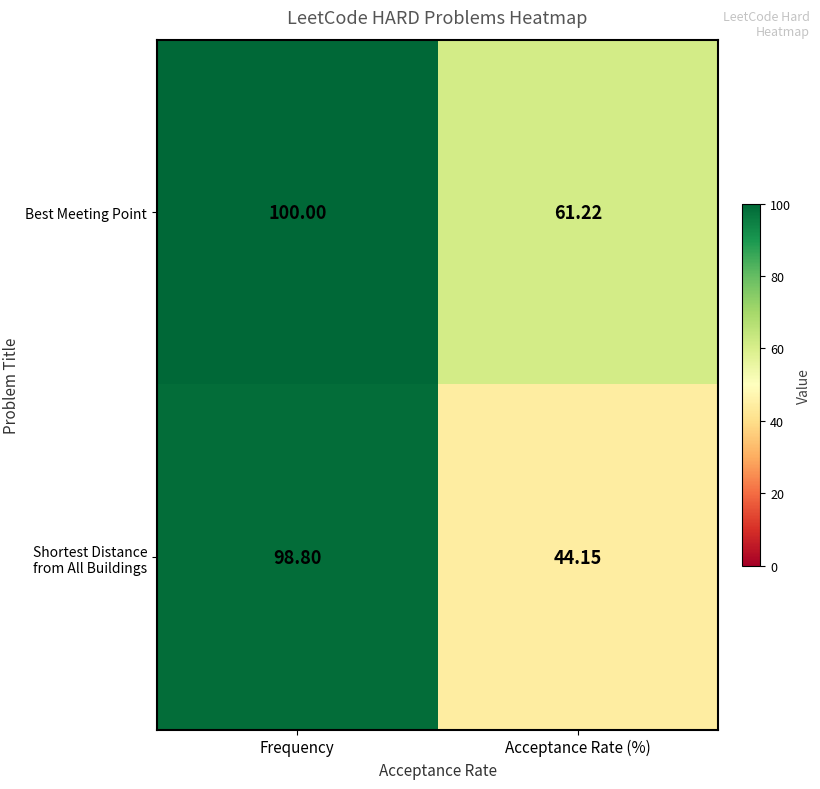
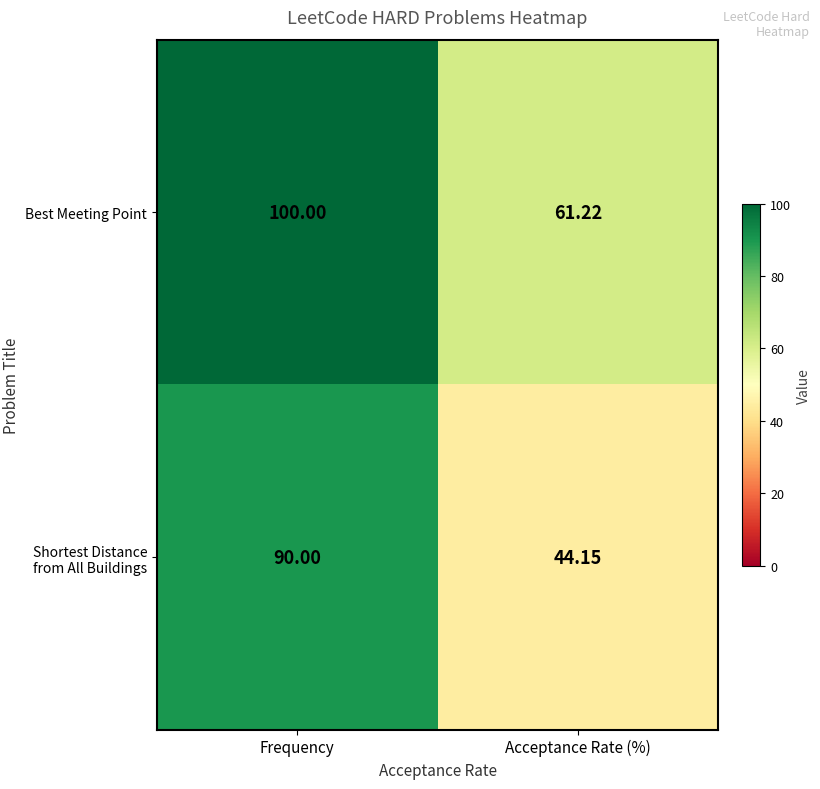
  {
    "Best Meeting Point": {
      "Frequency": 100.00,
      "Acceptance Rate (%)": 61.22
    },
    "Shortest Distance from All Buildings": {
-     "Frequency": 98.80,
+     "Frequency": 90.00,
      "Acceptance Rate (%)": 44.15
    }
  }
